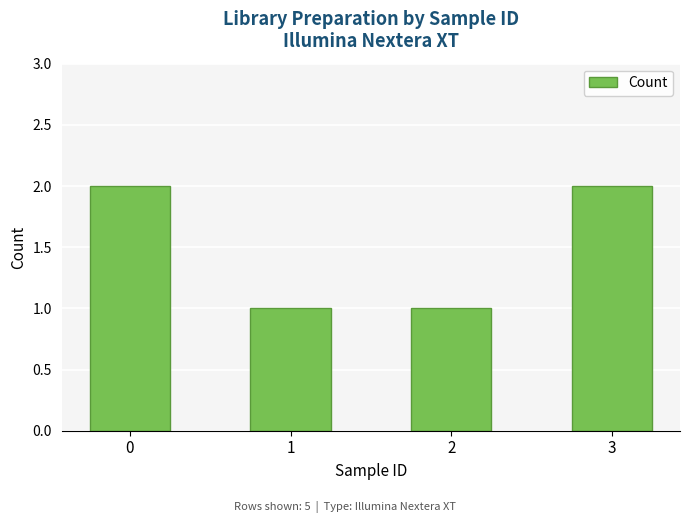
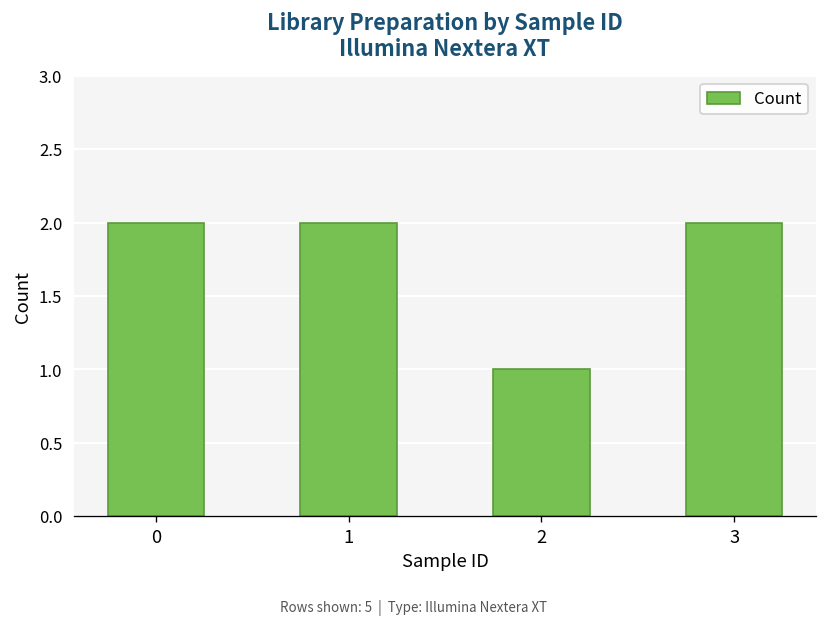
  {
    "0": 2,
-   "1": 1,
+   "1": 2,
    "2": 1,
    "3": 2
  }
